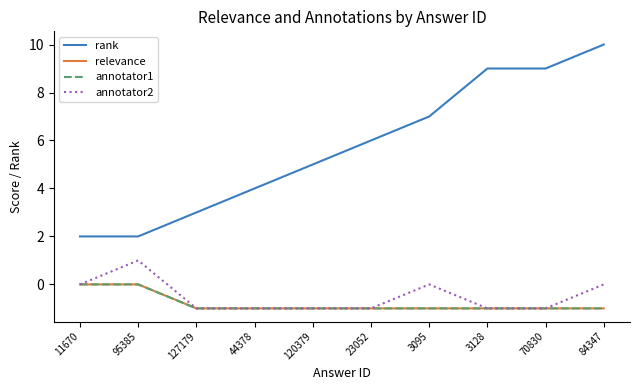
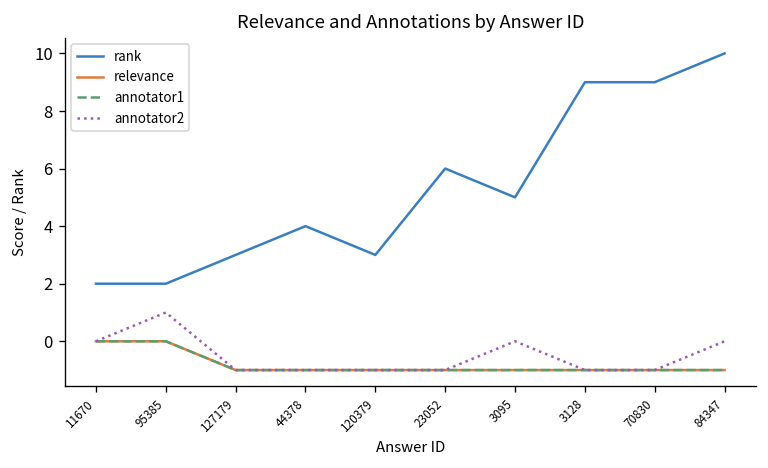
  {
    "rank": {
      "11670": 2,
      "95385": 2,
      "127179": 3,
      "44378": 4,
-     "120379": 5,
+     "120379": 3,
      "23052": 6,
-     "3095": 7,
+     "3095": 5,
      "3128": 9,
      "70830": 9,
      "84347": 10
    },
    "annotator1": {
      "95385": 0,
      "3095": -1,
      "84347": -1
    },
    "annotator2": {
      "95385": 1,
      "3095": 0,
      "84347": 0
    }
  }
